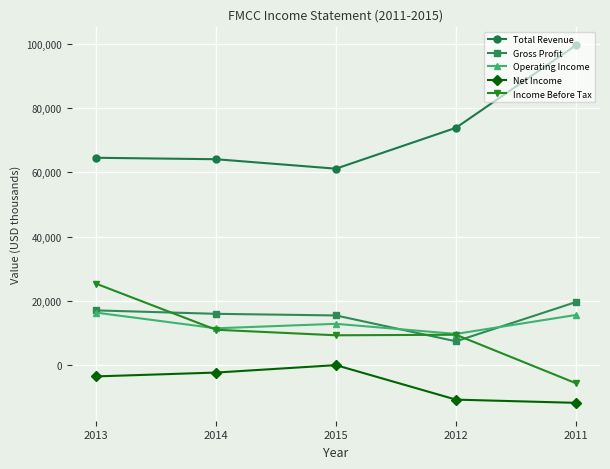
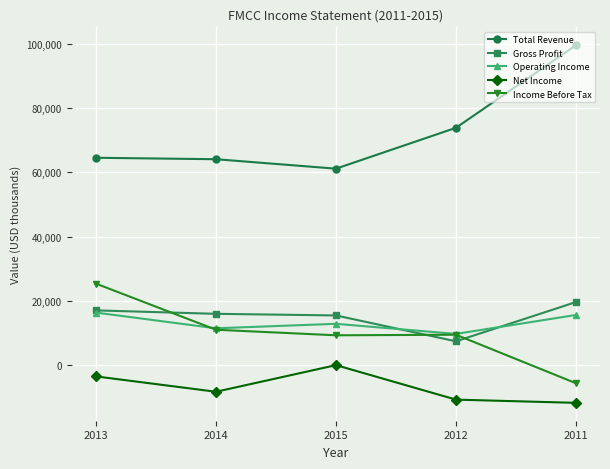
  {
    "Net Income": {
      "2013": "-4,000",
-     "2014": "-2,000",
+     "2014": "-8,000",
      "2015": "0",
      "2012": "-11,000",
      "2011": "-12,000"
    }
  }
